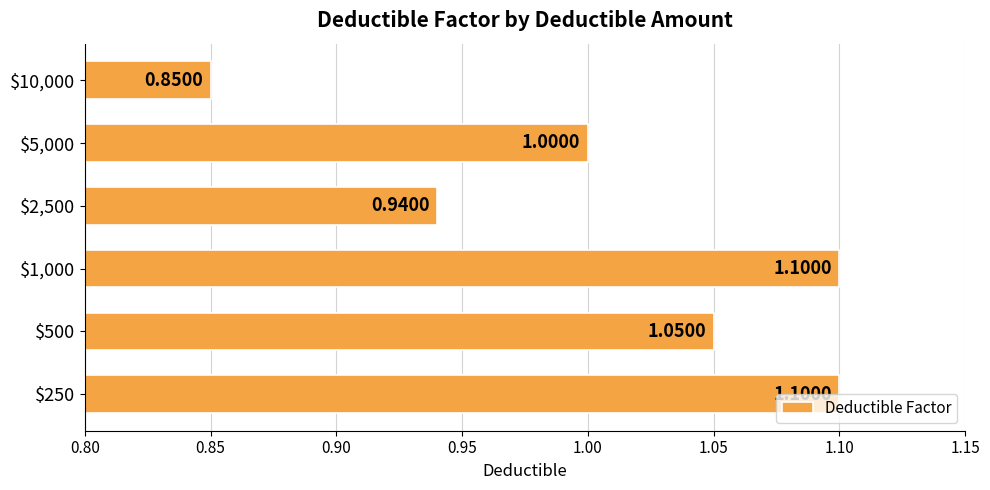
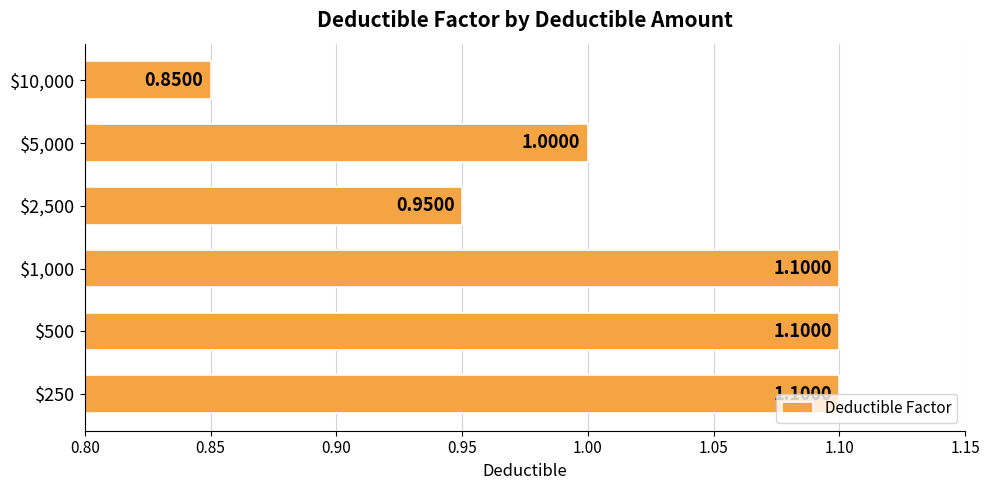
  {
    "$10,000": 0.8500,
    "$5,000": 1.0000,
-   "$2,500": 0.9400,
+   "$2,500": 0.9500,
    "$1,000": 1.1000,
-   "$500": 1.0500
+   "$500": 1.1000
  }
